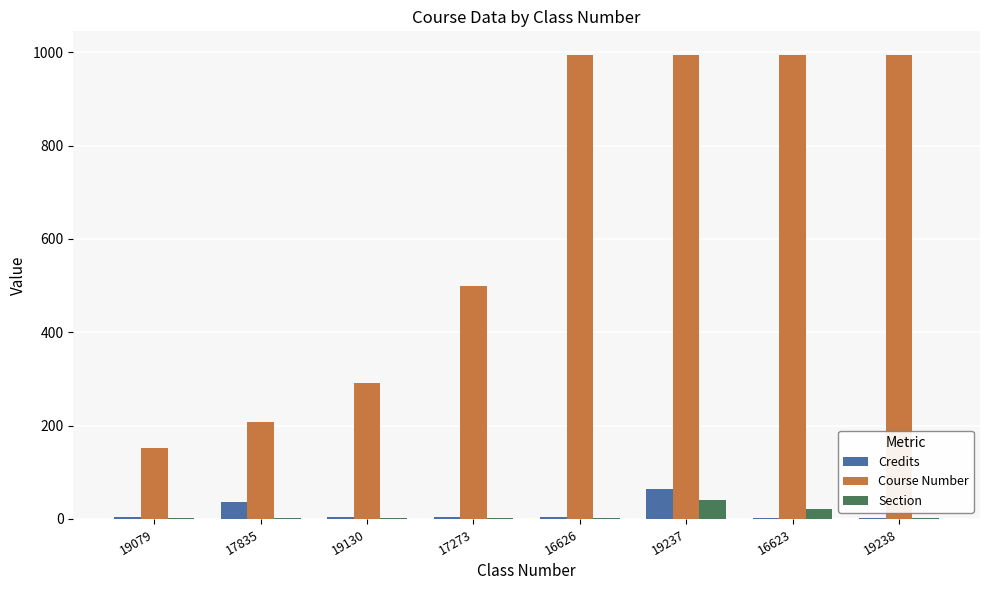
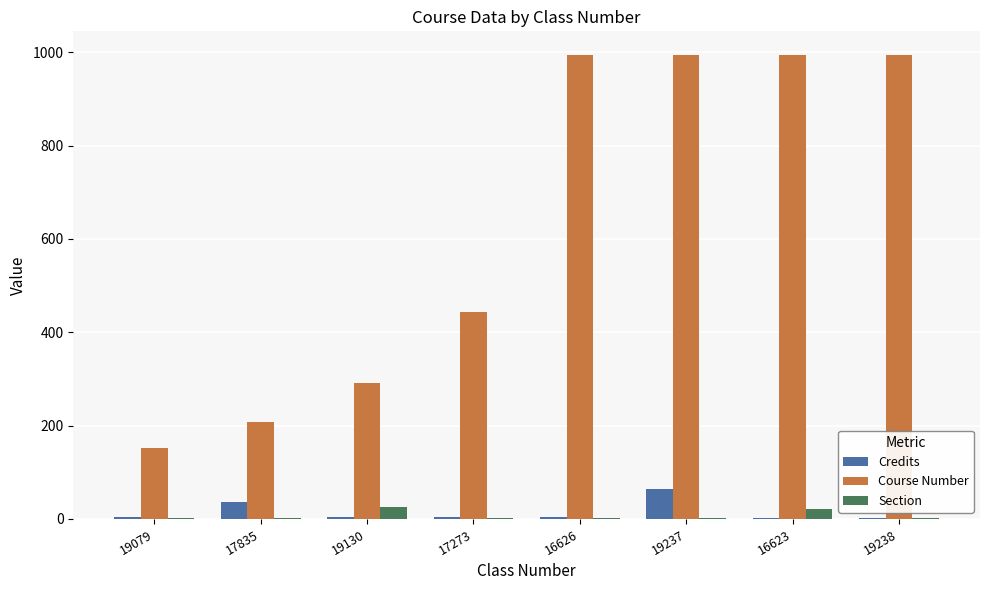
  {
    "Credits": {
      "17835": 40,
      "19237": 70
    },
    "Course Number": {
      "19079": 150,
      "17835": 210,
      "19130": 290,
-     "17273": 500,
+     "17273": 440,
      "16626": 1000,
      "19237": 1000,
      "16623": 1000,
      "19238": 1000
    },
    "Section": {
-     "19130": 0,
-     "19237": 40,
+     "19130": 30,
+     "19237": 0,
      "16623": 20
    }
  }
